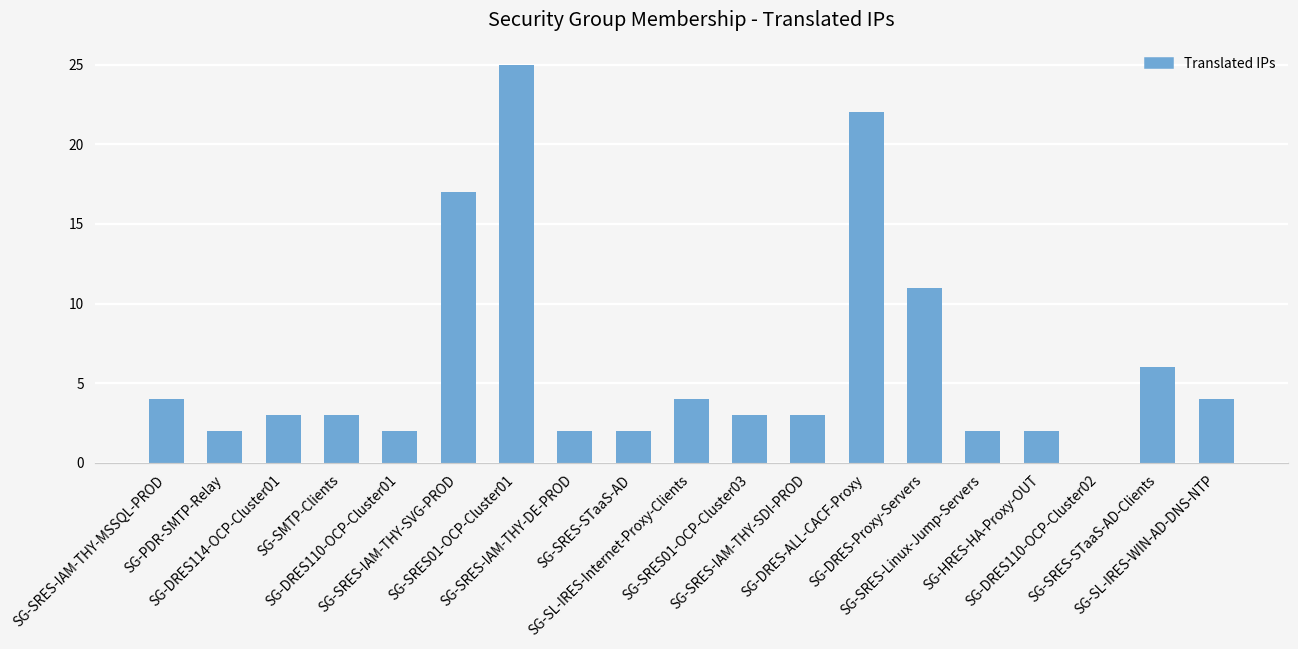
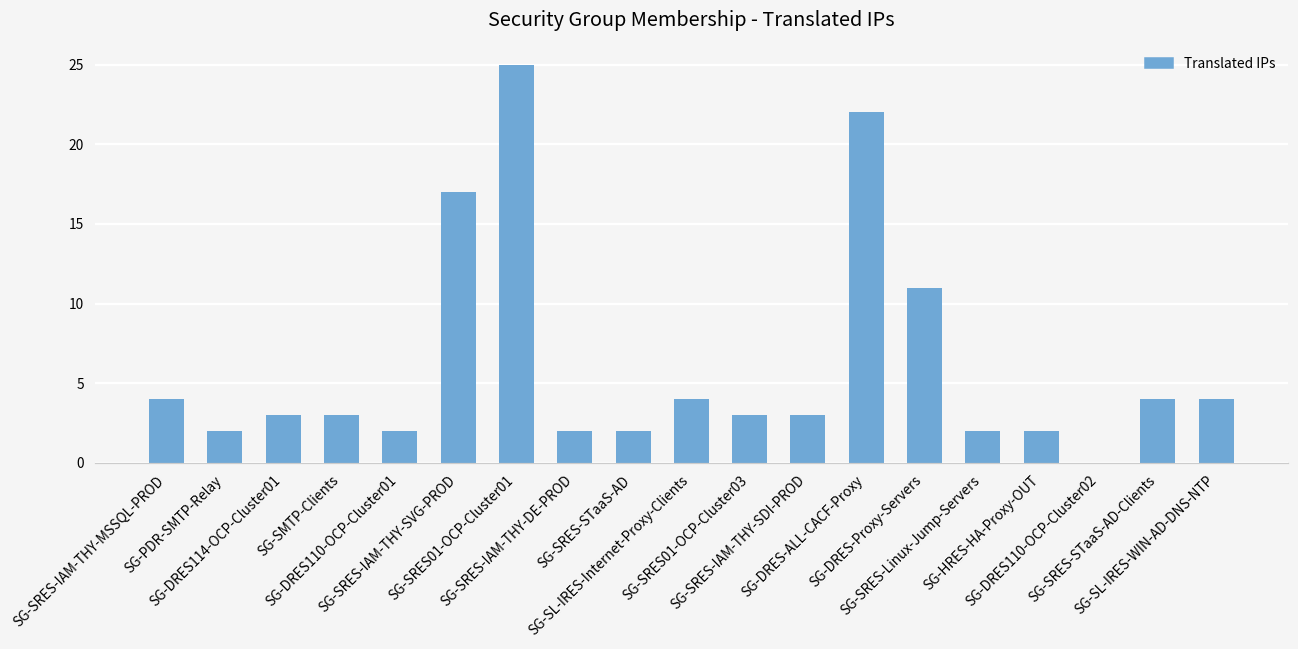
  {
    "SG-SRES-IAM-THY-MSSQL-PROD": 4,
    "SG-PDR-SMTP-Relay": 2,
    "SG-DRES114-OCP-Cluster01": 3,
    "SG-SMTP-Clients": 3,
    "SG-DRES110-OCP-Cluster01": 2,
    "SG-SRES-IAM-THY-SVG-PROD": 17,
    "SG-SRES01-OCP-Cluster01": 25,
    "SG-SRES-IAM-THY-DE-PROD": 2,
    "SG-SRES-STaaS-AD": 2,
    "SG-SL-IRES-Internet-Proxy-Clients": 4,
    "SG-SRES01-OCP-Cluster03": 3,
    "SG-SRES-IAM-THY-SDI-PROD": 3,
    "SG-DRES-ALL-CACF-Proxy": 22,
    "SG-DRES-Proxy-Servers": 11,
    "SG-SRES-Linux-Jump-Servers": 2,
    "SG-HRES-HA-Proxy-OUT": 2,
    "SG-DRES110-OCP-Cluster02": 0,
-   "SG-SRES-STaaS-AD-Clients": 6,
+   "SG-SRES-STaaS-AD-Clients": 4,
    "SG-SL-IRES-WIN-AD-DNS-NTP": 4
  }
